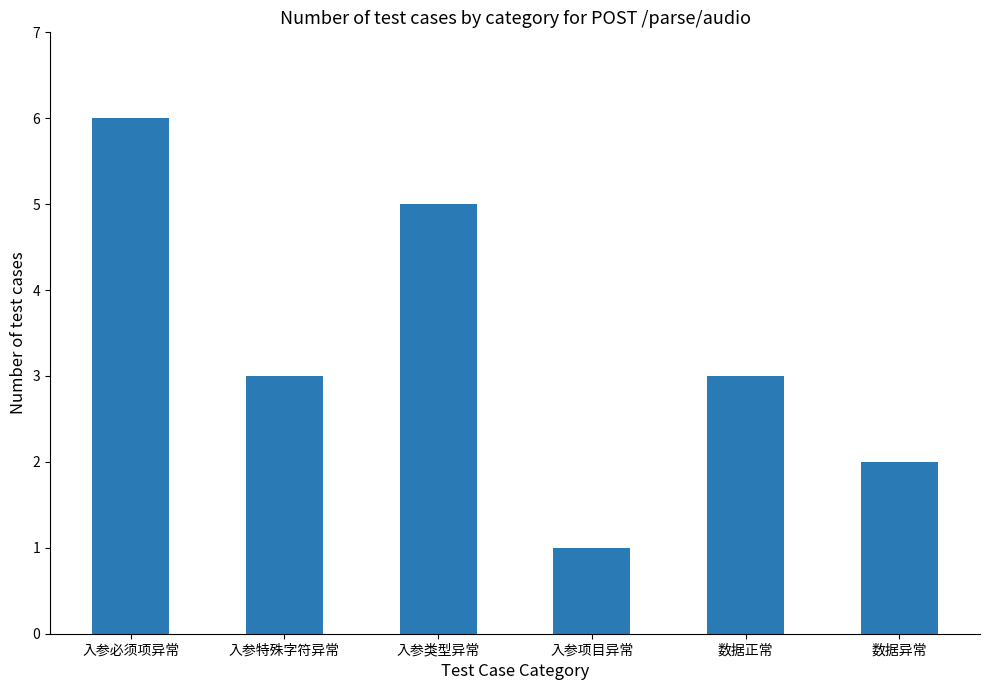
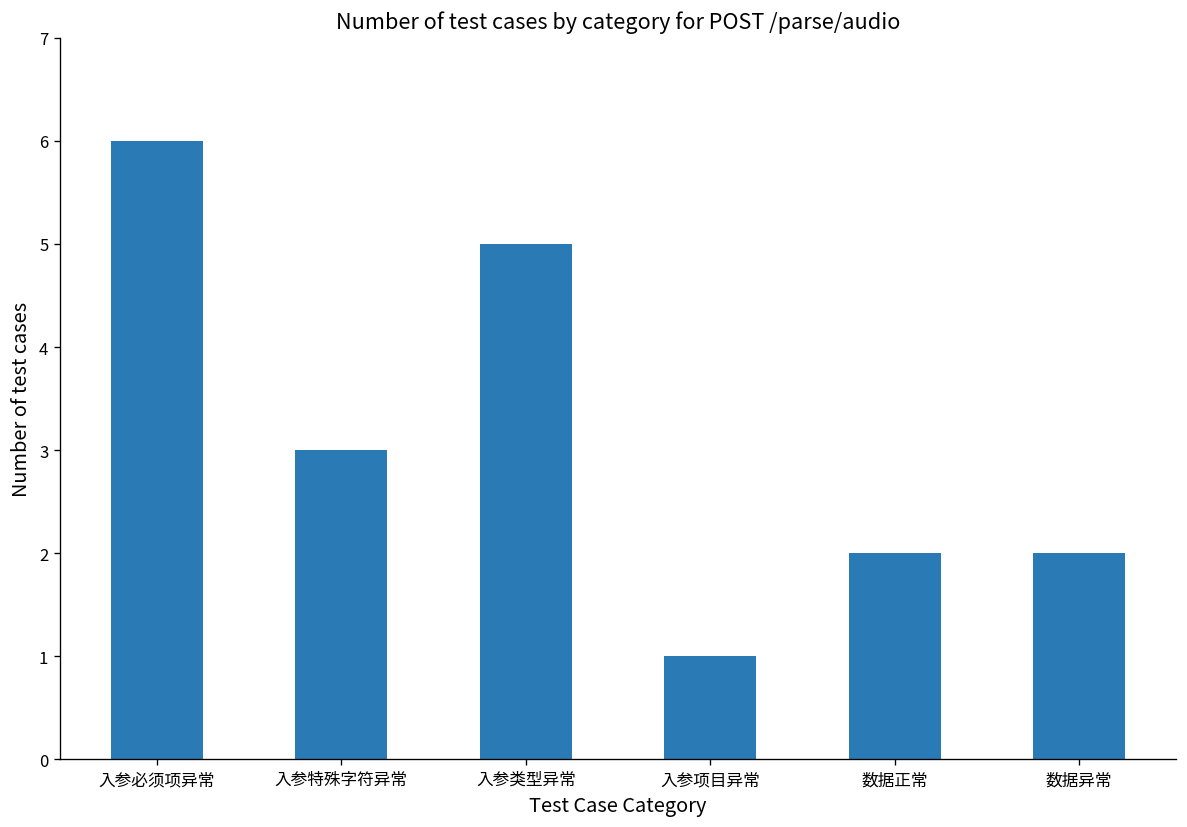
  {
    "入参必须项异常": 6,
    "入参特殊字符异常": 3,
    "入参类型异常": 5,
    "入参项目异常": 1,
-   "数据正常": 3,
+   "数据正常": 2,
    "数据异常": 2
  }
